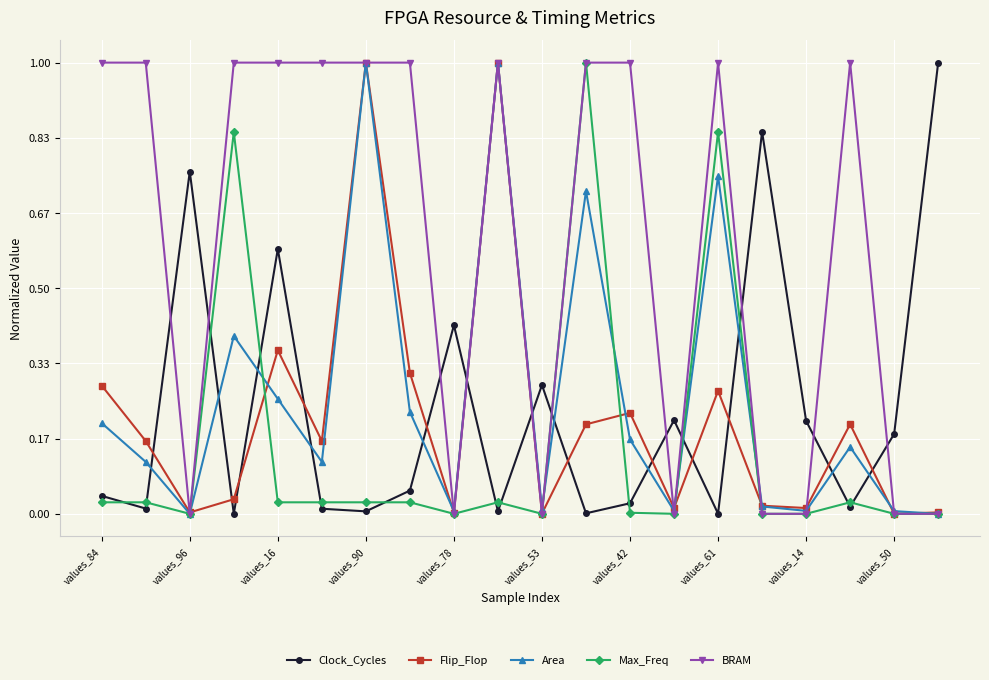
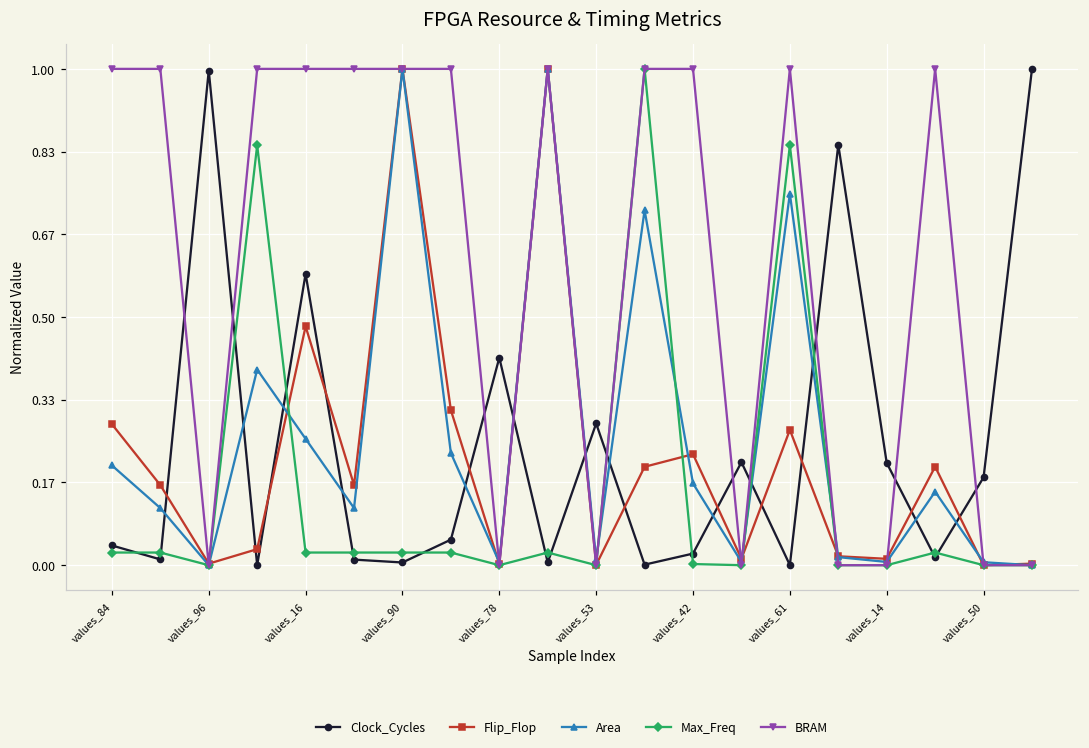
  {
    "Clock_Cycles": {
      "values_84": 0.04,
-     "values_96": 0.76,
+     "values_96": 1.00,
      "values_16": 0.59,
      "values_90": 0.01,
      "values_78": 0.42,
      "values_53": 0.29,
      "values_42": 0.02,
      "values_61": 0.00,
      "values_14": 0.21,
      "values_50": 0.18
    },
    "Flip_Flop": {
      "values_84": 0.28,
-     "values_16": 0.36,
+     "values_16": 0.48,
      "values_42": 0.22,
      "values_61": 0.27,
      "values_14": 0.01
    },
    "Area": {
      "values_84": 0.20,
      "values_16": 0.25,
      "values_53": 0.01,
      "values_42": 0.16,
      "values_61": 0.75,
      "values_14": 0.01,
      "values_50": 0.01
    },
    "Max_Freq": {
      "values_84": 0.03,
      "values_16": 0.03,
      "values_90": 0.03,
      "values_42": 0.00,
      "values_61": 0.85
    },
    "BRAM": {
      "values_84": 1.00,
      "values_16": 1.00,
      "values_42": 1.00,
      "values_61": 1.00
    }
  }
